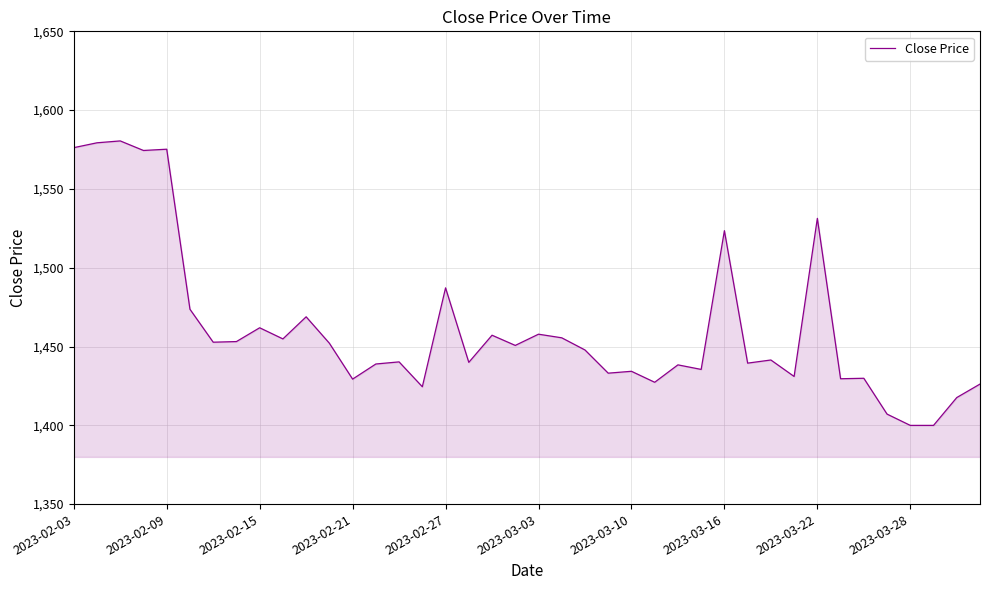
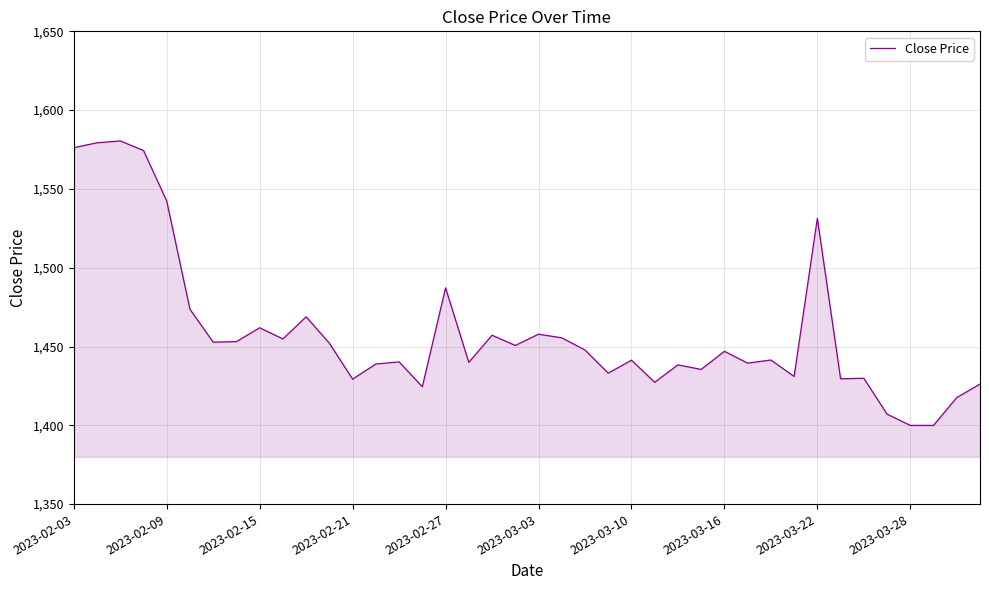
  {
    "2023-02-03": "1,576",
-   "2023-02-09": "1,575",
+   "2023-02-09": "1,542",
    "2023-02-15": "1,462",
    "2023-02-21": "1,429",
    "2023-02-27": "1,487",
    "2023-03-03": "1,458",
-   "2023-03-10": "1,434",
-   "2023-03-16": "1,524",
+   "2023-03-10": "1,441",
+   "2023-03-16": "1,447",
    "2023-03-22": "1,531",
    "2023-03-28": "1,400"
  }
